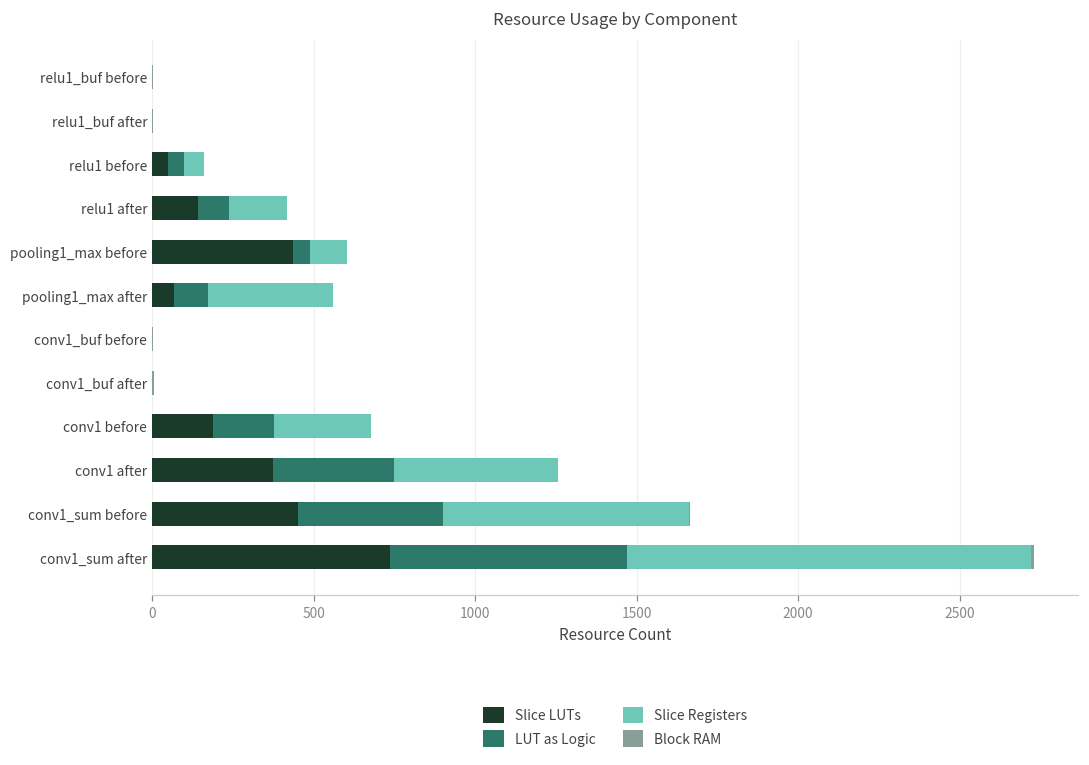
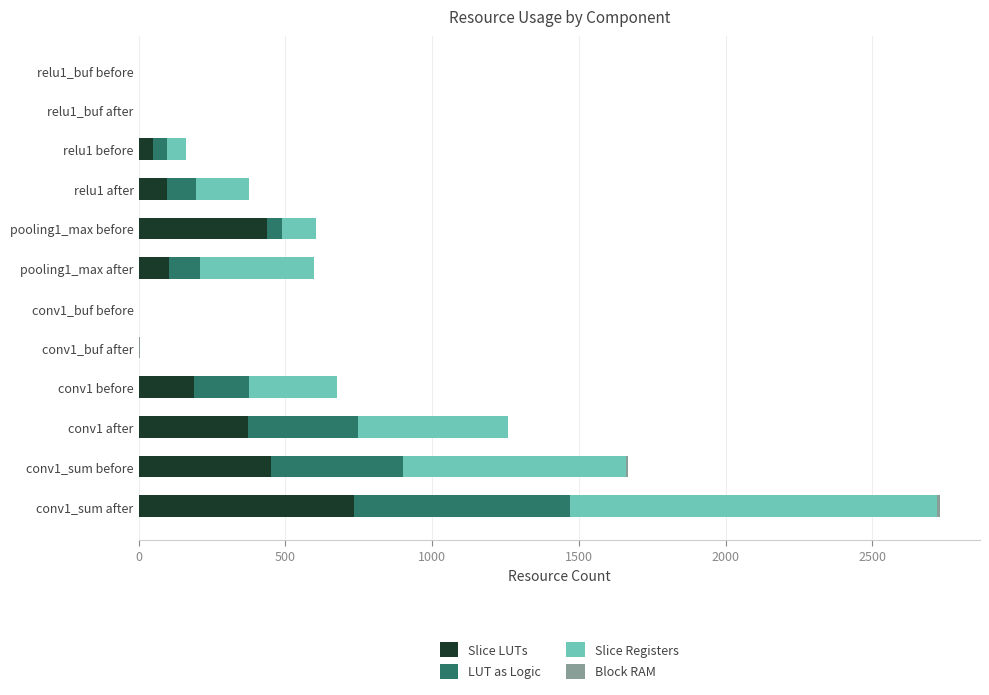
  {
    "Slice LUTs": {
      "relu1_buf before": 0,
      "relu1_buf after": 0,
      "relu1 before": 50,
-     "relu1 after": 140,
+     "relu1 after": 100,
      "pooling1_max before": 440,
-     "pooling1_max after": 70,
+     "pooling1_max after": 100,
      "conv1_buf before": 0,
      "conv1_buf after": 0,
      "conv1 before": 190,
      "conv1 after": 370,
      "conv1_sum before": 450,
      "conv1_sum after": 740
    },
    "LUT as Logic": {
      "relu1_buf before": 0,
      "relu1_buf after": 0,
      "relu1 before": 50,
      "relu1 after": 100,
      "pooling1_max before": 50,
      "pooling1_max after": 100,
      "conv1_buf before": 0,
      "conv1_buf after": 0,
      "conv1 before": 190,
      "conv1 after": 370,
      "conv1_sum before": 450,
      "conv1_sum after": 740
    },
    "Slice Registers": {
      "relu1_buf before": 0,
      "relu1_buf after": 0,
      "relu1 before": 60,
      "relu1 after": 180,
      "pooling1_max before": 120,
      "pooling1_max after": 390,
      "conv1_buf before": 0,
      "conv1_buf after": 0,
      "conv1 before": 300,
      "conv1 after": 510,
      "conv1_sum before": 760,
      "conv1_sum after": 1250
    },
    "Block RAM": {
      "relu1 before": 0,
      "relu1 after": 0,
      "pooling1_max before": 0,
      "pooling1_max after": 0,
      "conv1 before": 0,
      "conv1 after": 0
    }
  }
